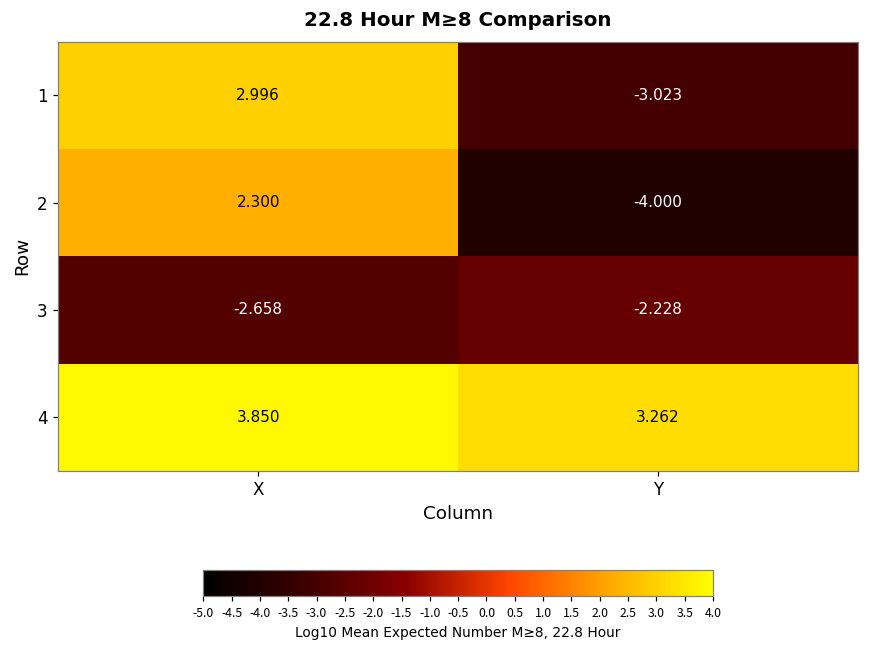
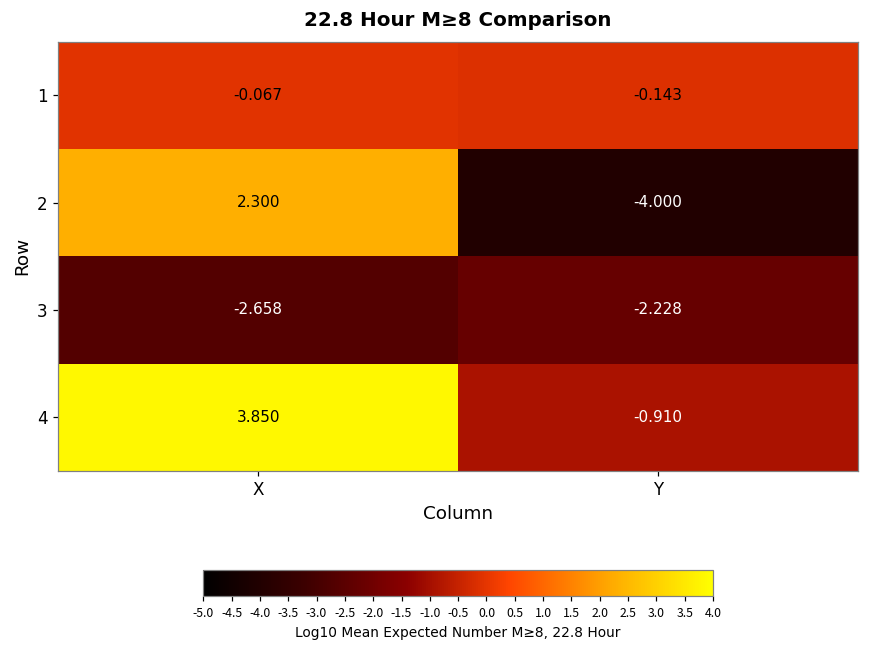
  {
    "1": {
-     "X": 2.996,
-     "Y": -3.023
+     "X": -0.067,
+     "Y": -0.143
    },
    "2": {
      "X": 2.300,
      "Y": -4.000
    },
    "3": {
      "X": -2.658,
      "Y": -2.228
    },
    "4": {
      "X": 3.850,
-     "Y": 3.262
+     "Y": -0.910
    }
  }
